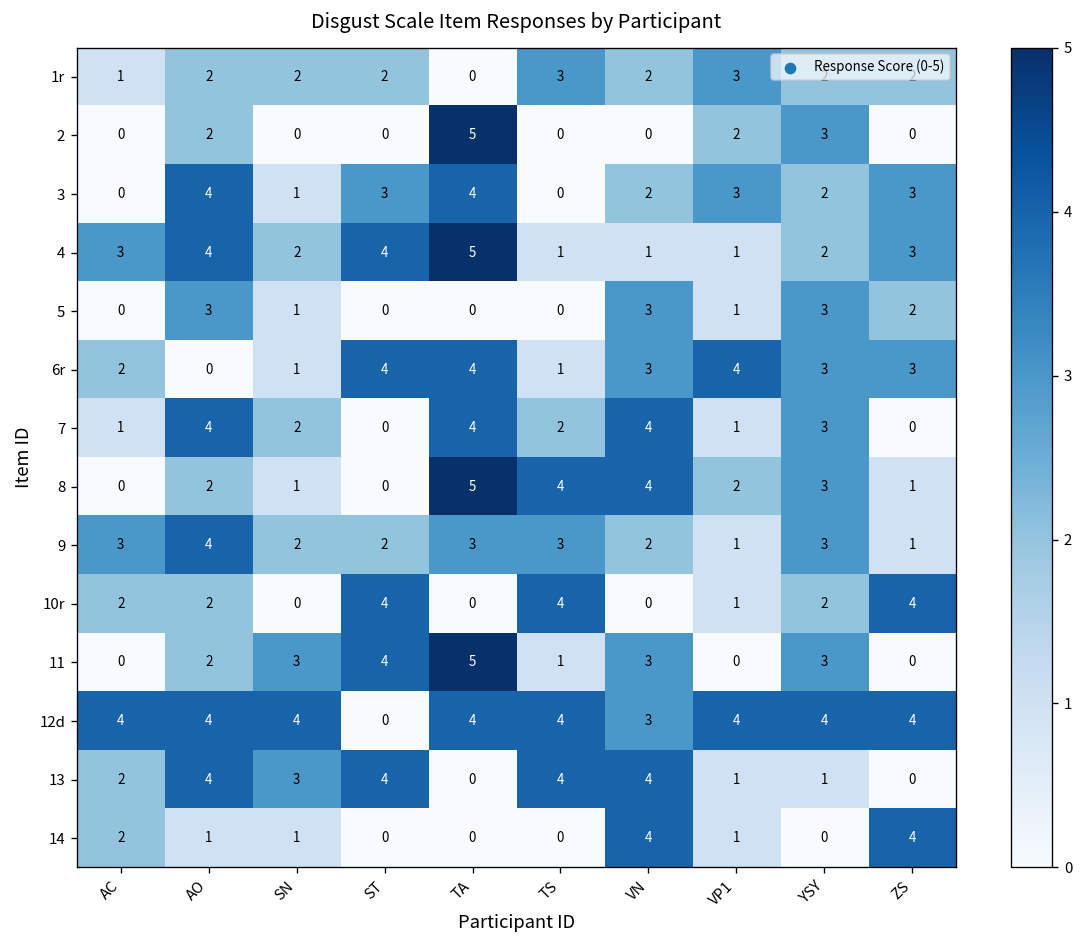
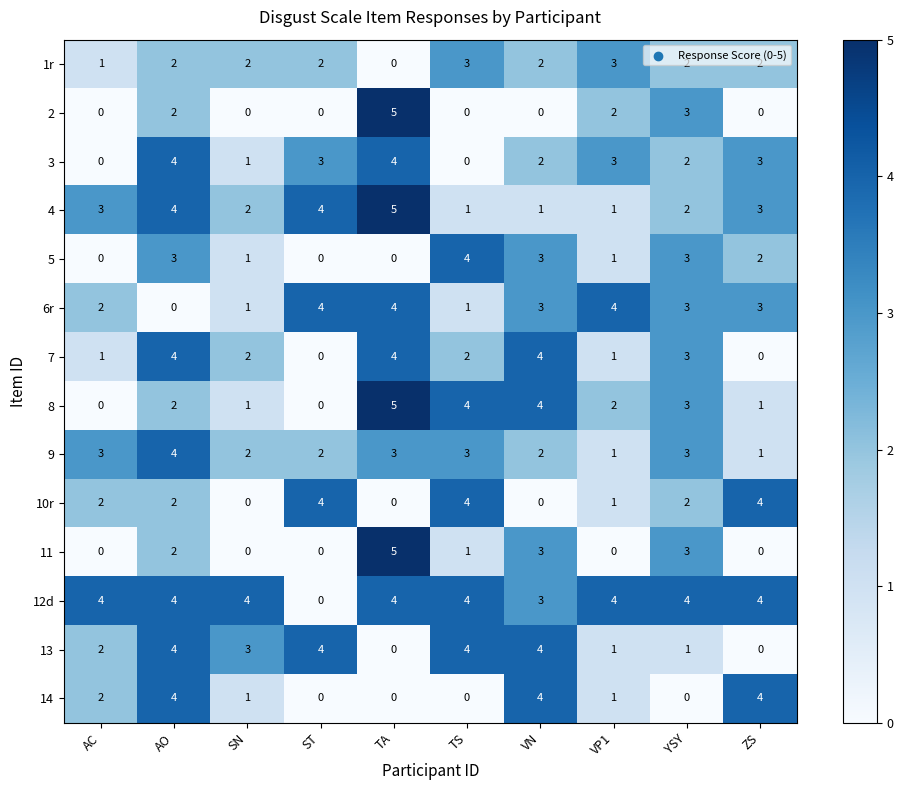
  {
    "1r": {
      "AC": 1,
      "AO": 2,
      "SN": 2,
      "ST": 2,
      "TA": 0,
      "TS": 3,
      "VN": 2,
      "VP1": 3
    },
    "2": {
      "AC": 0,
      "AO": 2,
      "SN": 0,
      "ST": 0,
      "TA": 5,
      "TS": 0,
      "VN": 0,
      "VP1": 2,
      "YSY": 3,
      "ZS": 0
    },
    "3": {
      "AC": 0,
      "AO": 4,
      "SN": 1,
      "ST": 3,
      "TA": 4,
      "TS": 0,
      "VN": 2,
      "VP1": 3,
      "YSY": 2,
      "ZS": 3
    },
    "4": {
      "AC": 3,
      "AO": 4,
      "SN": 2,
      "ST": 4,
      "TA": 5,
      "TS": 1,
      "VN": 1,
      "VP1": 1,
      "YSY": 2,
      "ZS": 3
    },
    "5": {
      "AC": 0,
      "AO": 3,
      "SN": 1,
      "ST": 0,
      "TA": 0,
-     "TS": 0,
+     "TS": 4,
      "VN": 3,
      "VP1": 1,
      "YSY": 3,
      "ZS": 2
    },
    "6r": {
      "AC": 2,
      "AO": 0,
      "SN": 1,
      "ST": 4,
      "TA": 4,
      "TS": 1,
      "VN": 3,
      "VP1": 4,
      "YSY": 3,
      "ZS": 3
    },
    "7": {
      "AC": 1,
      "AO": 4,
      "SN": 2,
      "ST": 0,
      "TA": 4,
      "TS": 2,
      "VN": 4,
      "VP1": 1,
      "YSY": 3,
      "ZS": 0
    },
    "8": {
      "AC": 0,
      "AO": 2,
      "SN": 1,
      "ST": 0,
      "TA": 5,
      "TS": 4,
      "VN": 4,
      "VP1": 2,
      "YSY": 3,
      "ZS": 1
    },
    "9": {
      "AC": 3,
      "AO": 4,
      "SN": 2,
      "ST": 2,
      "TA": 3,
      "TS": 3,
      "VN": 2,
      "VP1": 1,
      "YSY": 3,
      "ZS": 1
    },
    "10r": {
      "AC": 2,
      "AO": 2,
      "SN": 0,
      "ST": 4,
      "TA": 0,
      "TS": 4,
      "VN": 0,
      "VP1": 1,
      "YSY": 2,
      "ZS": 4
    },
    "11": {
      "AC": 0,
      "AO": 2,
-     "SN": 3,
-     "ST": 4,
+     "SN": 0,
+     "ST": 0,
      "TA": 5,
      "TS": 1,
      "VN": 3,
      "VP1": 0,
      "YSY": 3,
      "ZS": 0
    },
    "12d": {
      "AC": 4,
      "AO": 4,
      "SN": 4,
      "ST": 0,
      "TA": 4,
      "TS": 4,
      "VN": 3,
      "VP1": 4,
      "YSY": 4,
      "ZS": 4
    },
    "13": {
      "AC": 2,
      "AO": 4,
      "SN": 3,
      "ST": 4,
      "TA": 0,
      "TS": 4,
      "VN": 4,
      "VP1": 1,
      "YSY": 1,
      "ZS": 0
    },
    "14": {
      "AC": 2,
-     "AO": 1,
+     "AO": 4,
      "SN": 1,
      "ST": 0,
      "TA": 0,
      "TS": 0,
      "VN": 4,
      "VP1": 1,
      "YSY": 0,
      "ZS": 4
    }
  }
